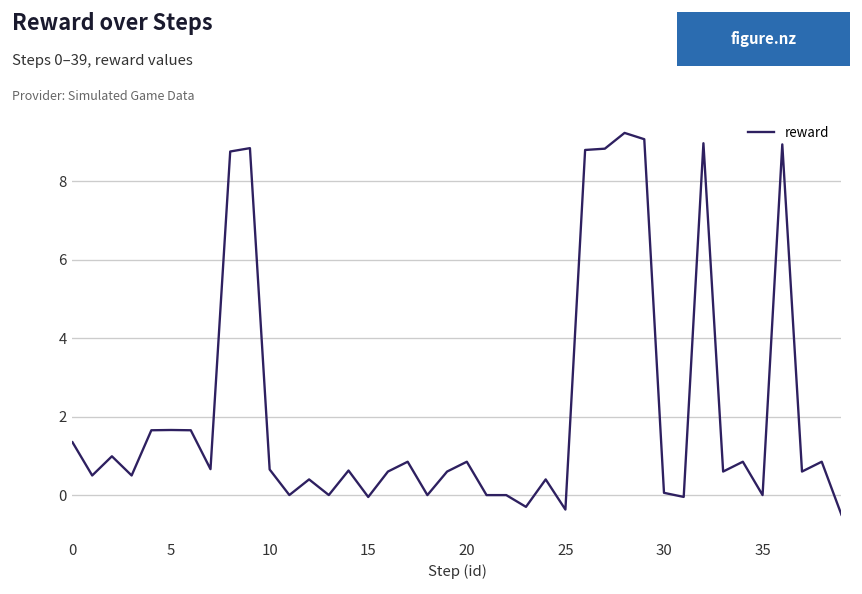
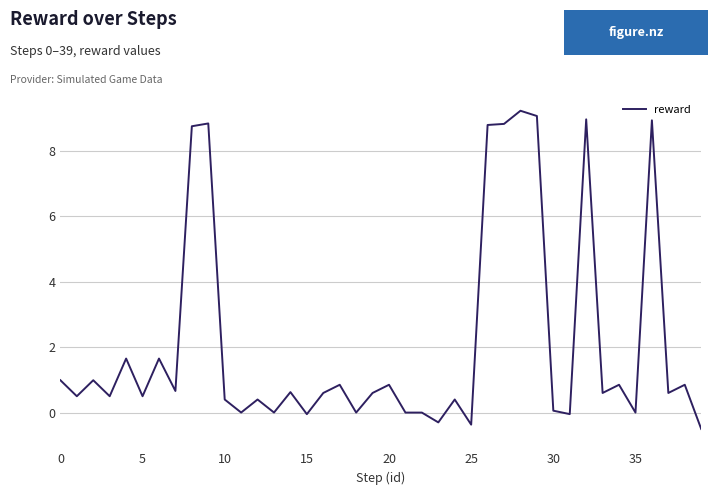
  {
-   "0": 1.3,
-   "5": 1.7,
-   "10": 0.7,
+   "0": 1.0,
+   "5": 0.5,
+   "10": 0.4,
    "15": 0.0,
    "20": 0.9,
    "25": -0.4,
    "30": 0.1,
    "35": 0.0
  }
